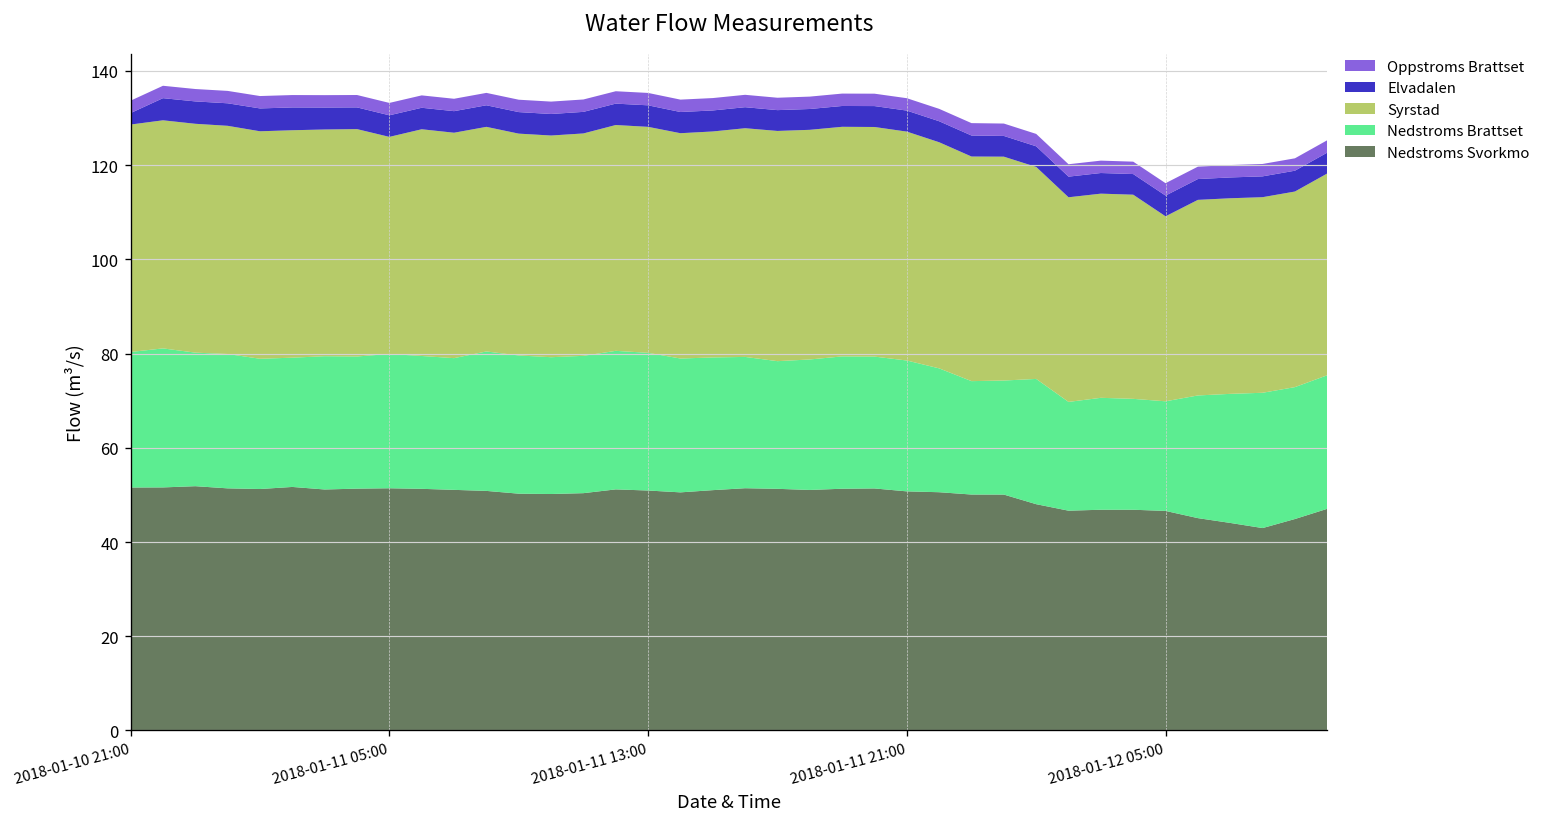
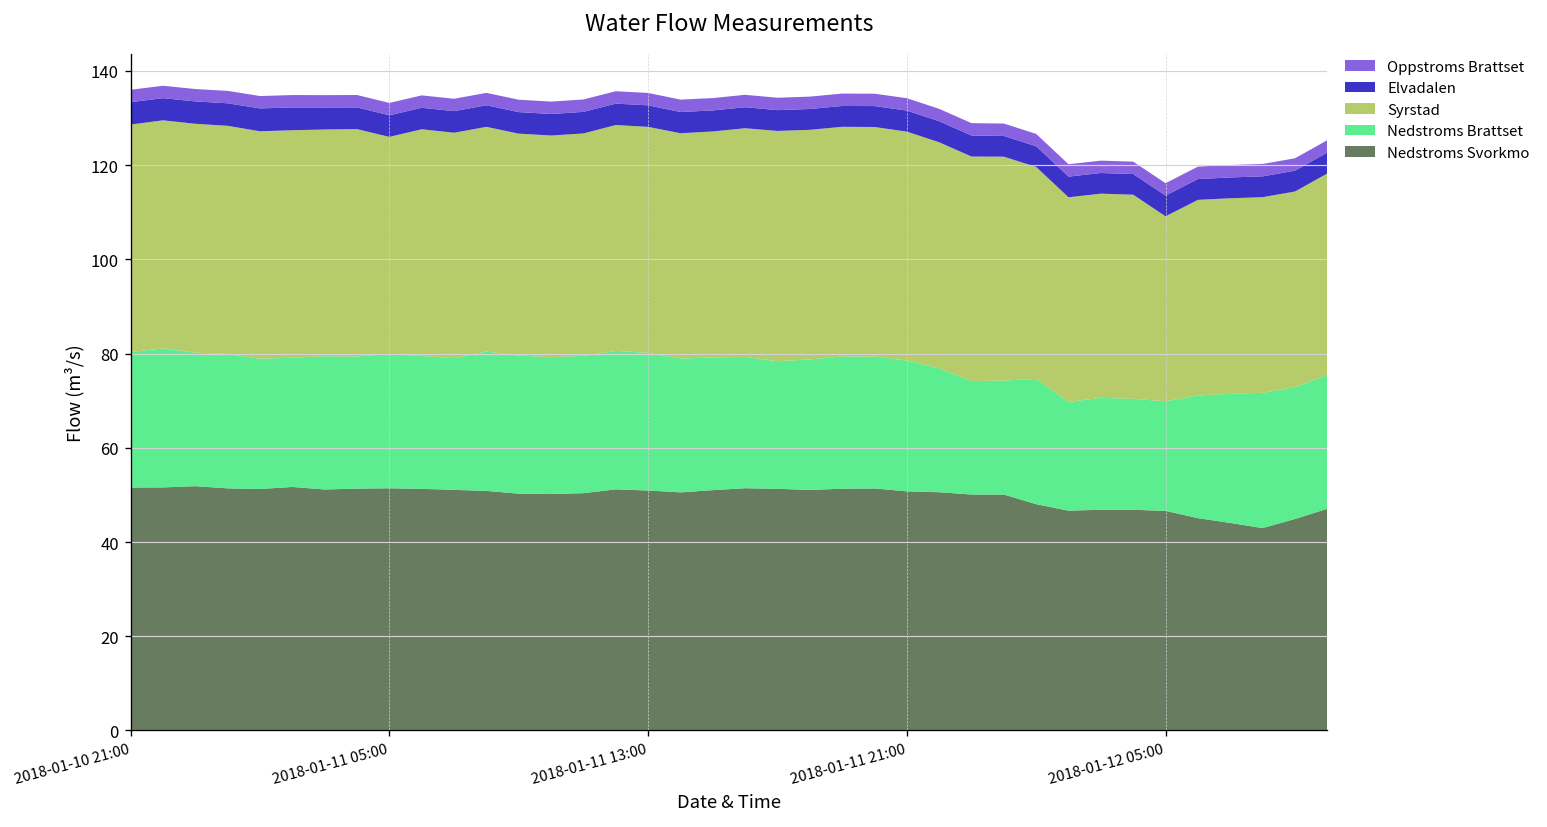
  {
    "Nedstroms Svorkmo": {
      "2018-01-10 21:00": 52,
      "2018-01-11 05:00": 51,
      "2018-01-11 13:00": 51,
      "2018-01-11 21:00": 51,
      "2018-01-12 05:00": 47
    },
    "Nedstroms Brattset": {
      "2018-01-10 21:00": 29,
      "2018-01-11 05:00": 29,
      "2018-01-11 13:00": 29,
      "2018-01-11 21:00": 28,
      "2018-01-12 05:00": 23
    },
    "Syrstad": {
      "2018-01-10 21:00": 48,
      "2018-01-11 05:00": 46,
      "2018-01-11 13:00": 48,
      "2018-01-11 21:00": 49,
      "2018-01-12 05:00": 39
    },
    "Elvadalen": {
-     "2018-01-10 21:00": 2,
+     "2018-01-10 21:00": 5,
      "2018-01-11 05:00": 5,
      "2018-01-11 13:00": 5,
      "2018-01-11 21:00": 4,
      "2018-01-12 05:00": 4
    },
    "Oppstroms Brattset": {
      "2018-01-10 21:00": 3,
      "2018-01-11 05:00": 3,
      "2018-01-11 13:00": 3,
      "2018-01-11 21:00": 3,
      "2018-01-12 05:00": 3
    }
  }
